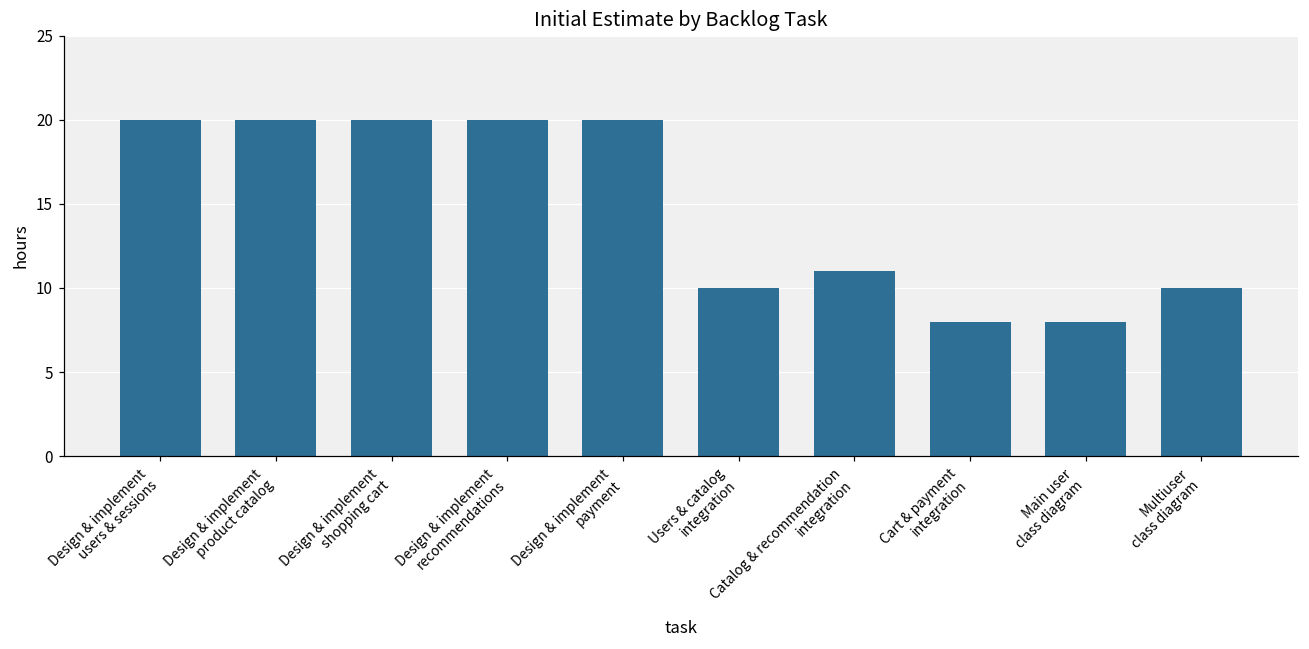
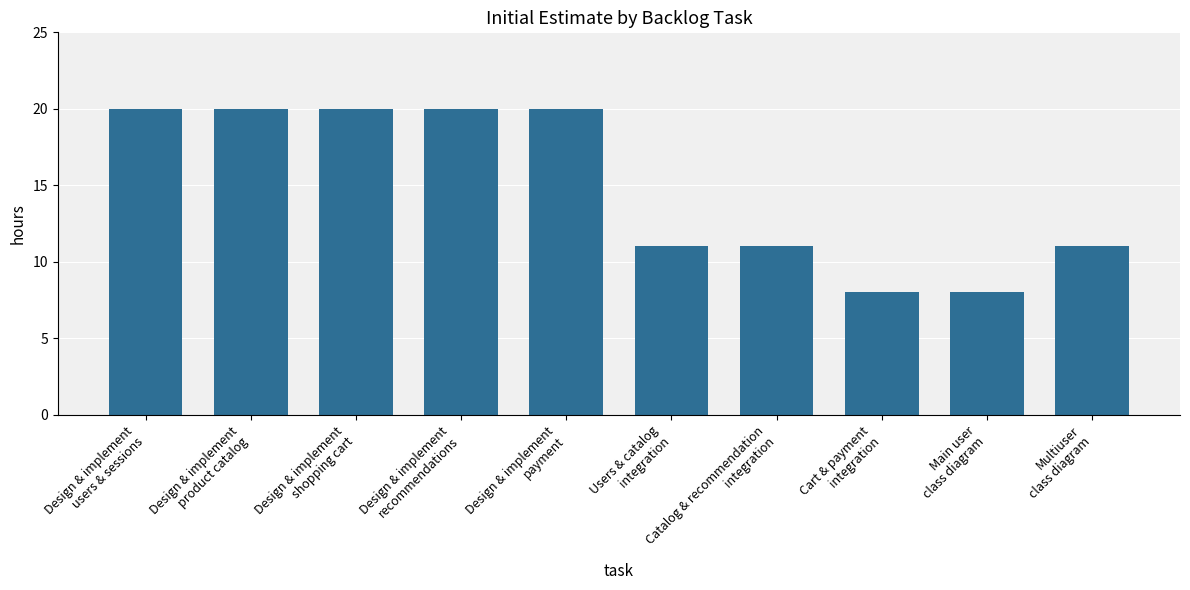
  {
    "Design & implement users & sessions": 20,
    "Design & implement product catalog": 20,
    "Design & implement shopping cart": 20,
    "Design & implement recommendations": 20,
    "Design & implement payment": 20,
-   "Users & catalog integration": 10,
+   "Users & catalog integration": 11,
    "Catalog & recommendation integration": 11,
    "Cart & payment integration": 8,
    "Main user class diagram": 8,
-   "Multiuser class diagram": 10
+   "Multiuser class diagram": 11
  }
